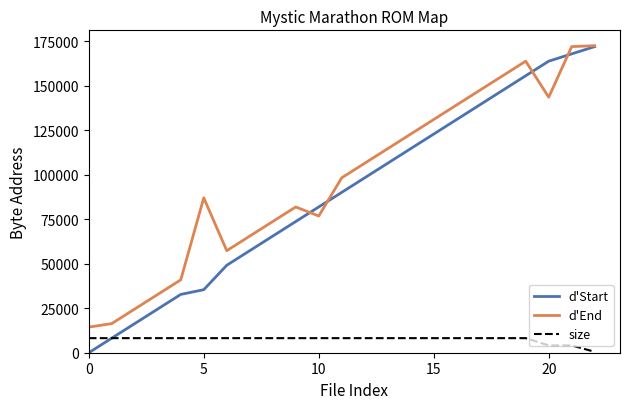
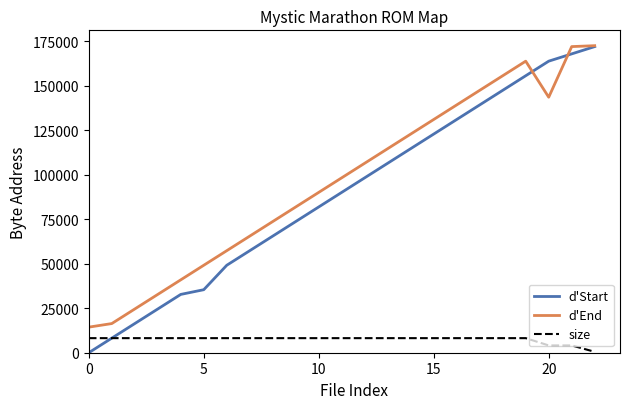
  {
    "d'Start": {
      "0": 0,
      "5": 35000,
      "10": 82000,
      "15": 123000,
      "20": 164000
    },
    "d'End": {
      "0": 14000,
-     "5": 87000,
-     "10": 77000,
+     "5": 49000,
+     "10": 90000,
      "15": 131000,
      "20": 144000
    },
    "size": {
      "0": 8000,
      "5": 8000,
      "10": 8000,
      "15": 8000
    }
  }
